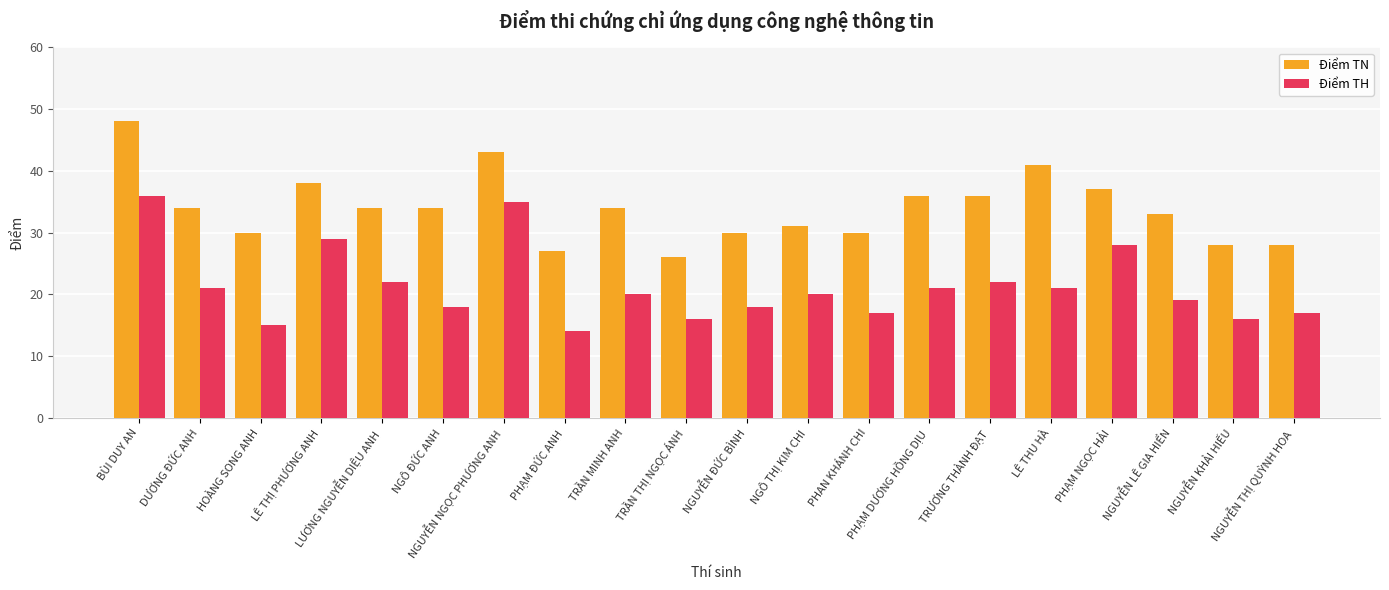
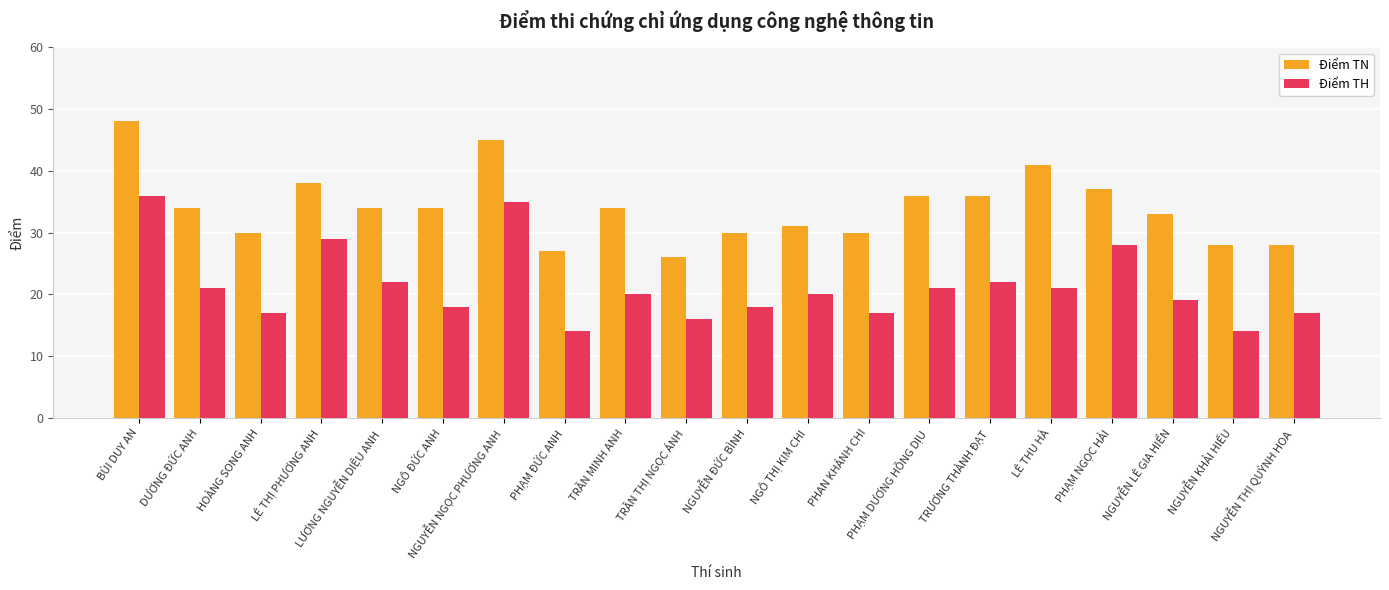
  {
    "Điểm TN": {
      "BÙI DUY AN": 48,
      "DƯƠNG ĐỨC ANH": 34,
      "HOÀNG SONG ANH": 30,
      "LÊ THỊ PHƯƠNG ANH": 38,
      "LƯƠNG NGUYỄN DIỆU ANH": 34,
      "NGÔ ĐỨC ANH": 34,
-     "NGUYỄN NGỌC PHƯƠNG ANH": 43,
+     "NGUYỄN NGỌC PHƯƠNG ANH": 45,
      "PHẠM ĐỨC ANH": 27,
      "TRẦN MINH ANH": 34,
      "TRẦN THỊ NGỌC ÁNH": 26,
      "NGUYỄN ĐỨC BÌNH": 30,
      "NGÔ THỊ KIM CHI": 31,
      "PHAN KHÁNH CHI": 30,
      "PHẠM DƯƠNG HỒNG DỊU": 36,
      "TRƯƠNG THÀNH ĐẠT": 36,
      "LÊ THU HÀ": 41,
      "PHẠM NGỌC HẢI": 37,
      "NGUYỄN LÊ GIA HIỂN": 33,
      "NGUYỄN KHẢI HIẾU": 28,
      "NGUYỄN THỊ QUỲNH HOA": 28
    },
    "Điểm TH": {
      "BÙI DUY AN": 36,
      "DƯƠNG ĐỨC ANH": 21,
-     "HOÀNG SONG ANH": 15,
+     "HOÀNG SONG ANH": 17,
      "LÊ THỊ PHƯƠNG ANH": 29,
      "LƯƠNG NGUYỄN DIỆU ANH": 22,
      "NGÔ ĐỨC ANH": 18,
      "NGUYỄN NGỌC PHƯƠNG ANH": 35,
      "PHẠM ĐỨC ANH": 14,
      "TRẦN MINH ANH": 20,
      "TRẦN THỊ NGỌC ÁNH": 16,
      "NGUYỄN ĐỨC BÌNH": 18,
      "NGÔ THỊ KIM CHI": 20,
      "PHAN KHÁNH CHI": 17,
      "PHẠM DƯƠNG HỒNG DỊU": 21,
      "TRƯƠNG THÀNH ĐẠT": 22,
      "LÊ THU HÀ": 21,
      "PHẠM NGỌC HẢI": 28,
      "NGUYỄN LÊ GIA HIỂN": 19,
-     "NGUYỄN KHẢI HIẾU": 16,
+     "NGUYỄN KHẢI HIẾU": 14,
      "NGUYỄN THỊ QUỲNH HOA": 17
    }
  }
